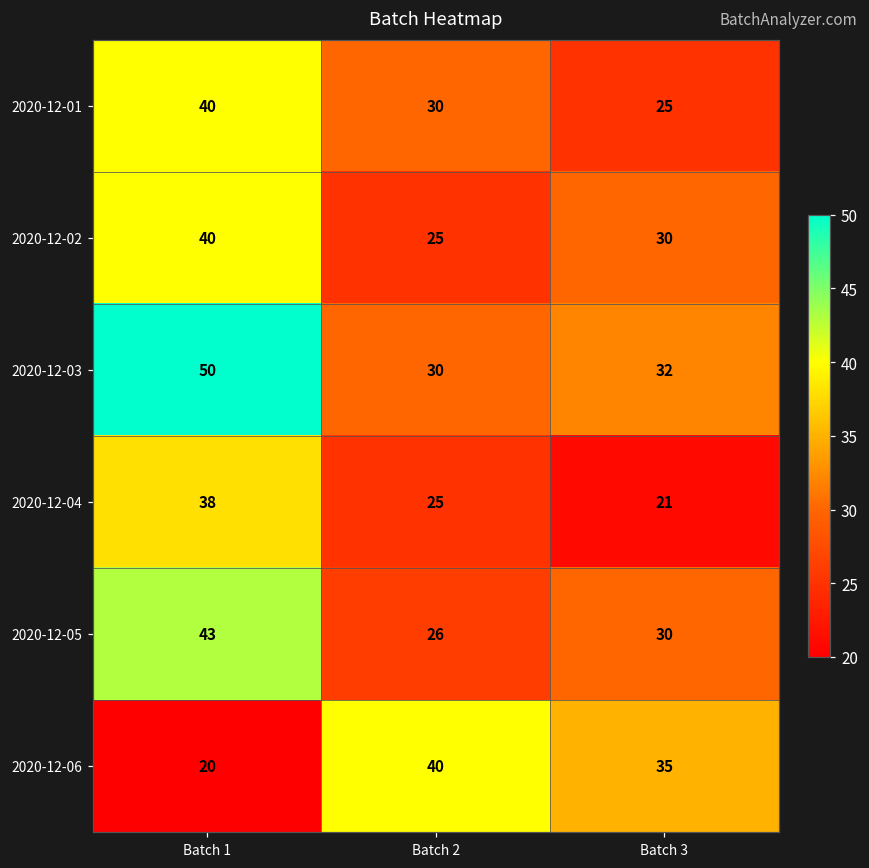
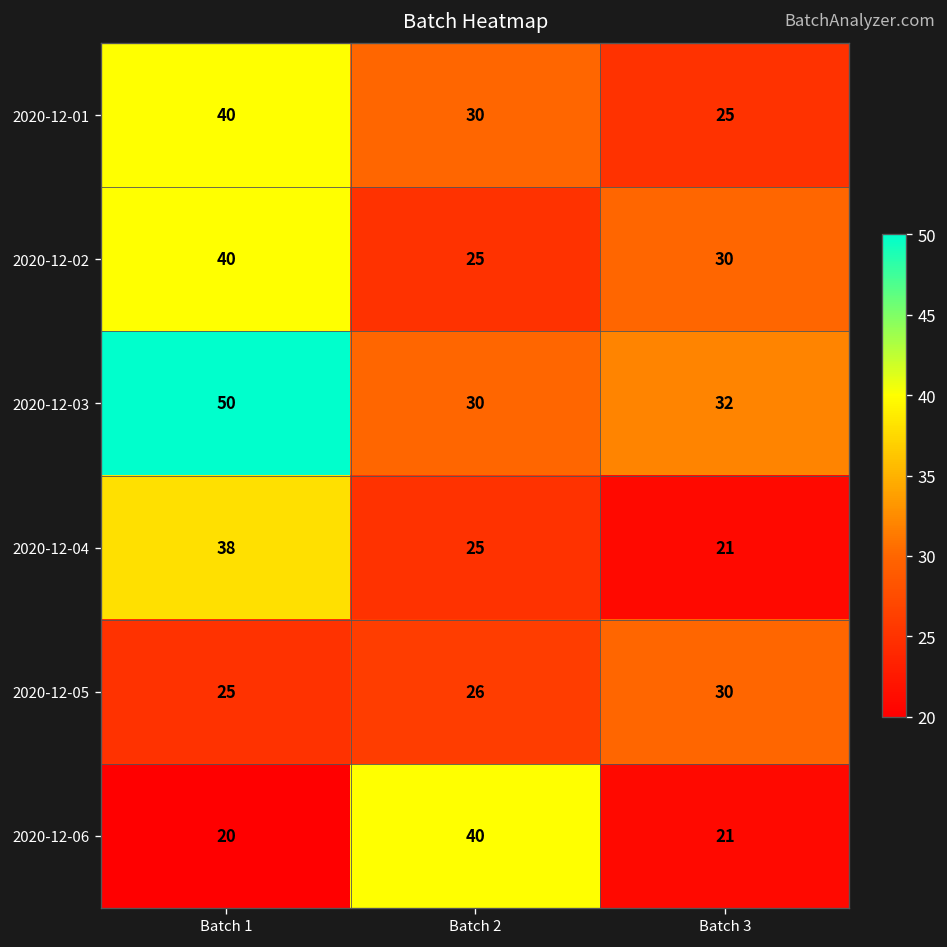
  {
    "2020-12-01": {
      "Batch 1": 40,
      "Batch 2": 30,
      "Batch 3": 25
    },
    "2020-12-02": {
      "Batch 1": 40,
      "Batch 2": 25,
      "Batch 3": 30
    },
    "2020-12-03": {
      "Batch 1": 50,
      "Batch 2": 30,
      "Batch 3": 32
    },
    "2020-12-04": {
      "Batch 1": 38,
      "Batch 2": 25,
      "Batch 3": 21
    },
    "2020-12-05": {
-     "Batch 1": 43,
+     "Batch 1": 25,
      "Batch 2": 26,
      "Batch 3": 30
    },
    "2020-12-06": {
      "Batch 1": 20,
      "Batch 2": 40,
-     "Batch 3": 35
+     "Batch 3": 21
    }
  }
